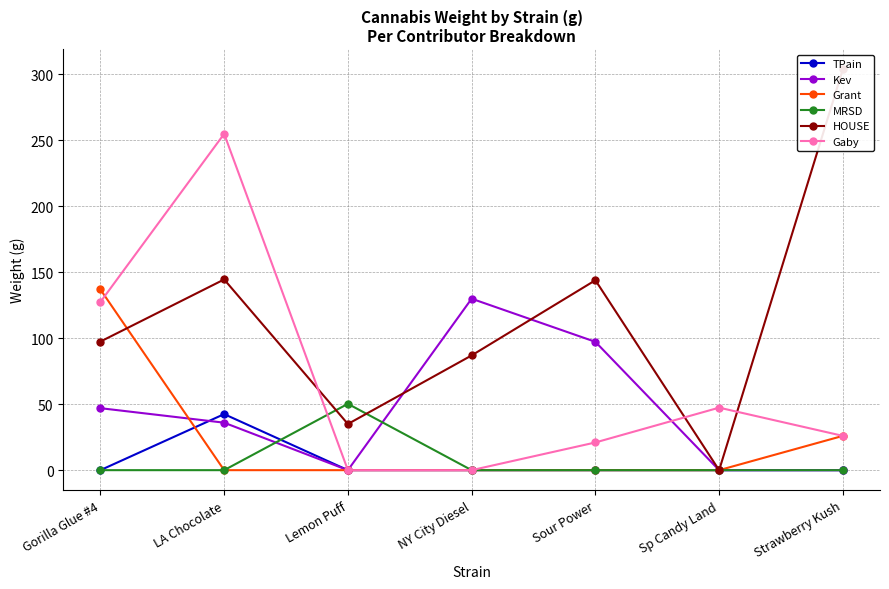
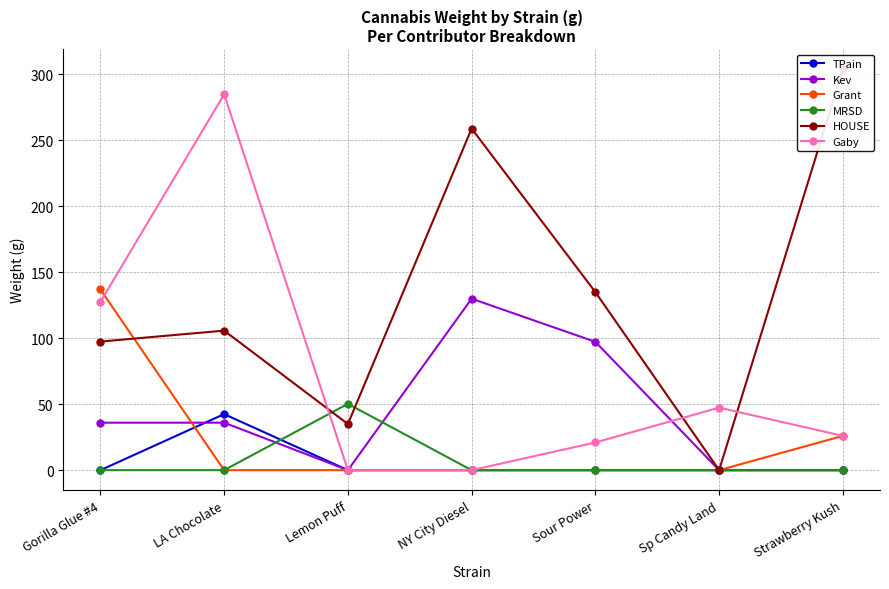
  {
    "TPain": {
      "LA Chocolate": 43
    },
    "Kev": {
-     "Gorilla Glue #4": 47,
+     "Gorilla Glue #4": 36,
      "LA Chocolate": 36,
      "NY City Diesel": 130,
      "Sour Power": 97
    },
    "Grant": {
      "Gorilla Glue #4": 137
    },
    "MRSD": {
      "Lemon Puff": 50
    },
    "HOUSE": {
      "Gorilla Glue #4": 98,
-     "LA Chocolate": 145,
+     "LA Chocolate": 106,
      "Lemon Puff": 35,
-     "NY City Diesel": 87,
-     "Sour Power": 144
+     "NY City Diesel": 259,
+     "Sour Power": 135
    },
    "Gaby": {
      "Gorilla Glue #4": 128,
-     "LA Chocolate": 255,
+     "LA Chocolate": 285,
      "Sour Power": 21,
      "Sp Candy Land": 47
    }
  }
